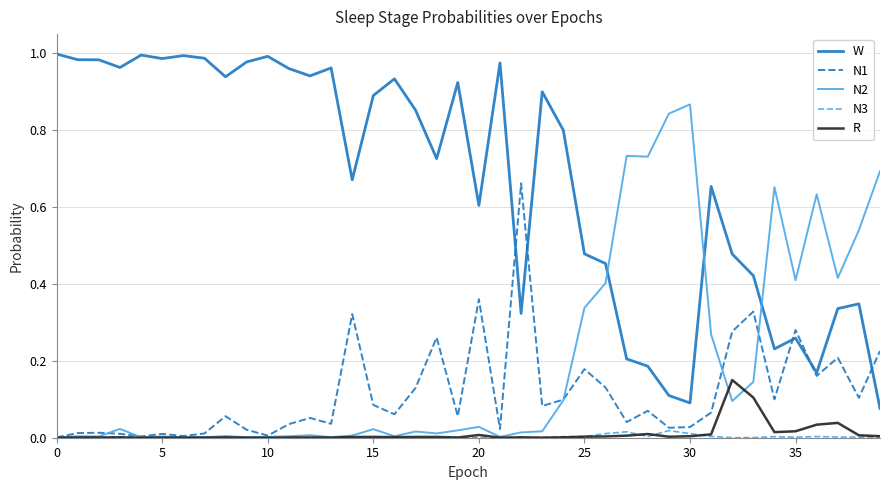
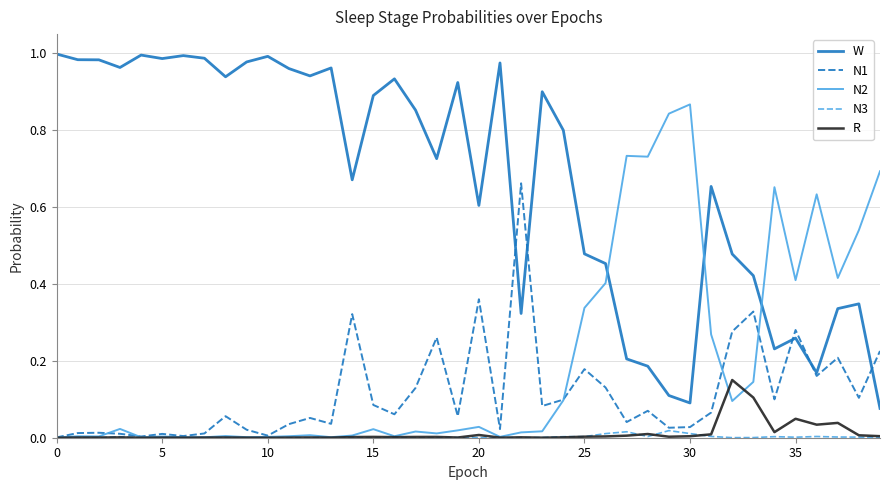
  {
    "R": {
      "20": 0.01,
      "30": 0.00,
-     "35": 0.02
+     "35": 0.05
    }
  }
